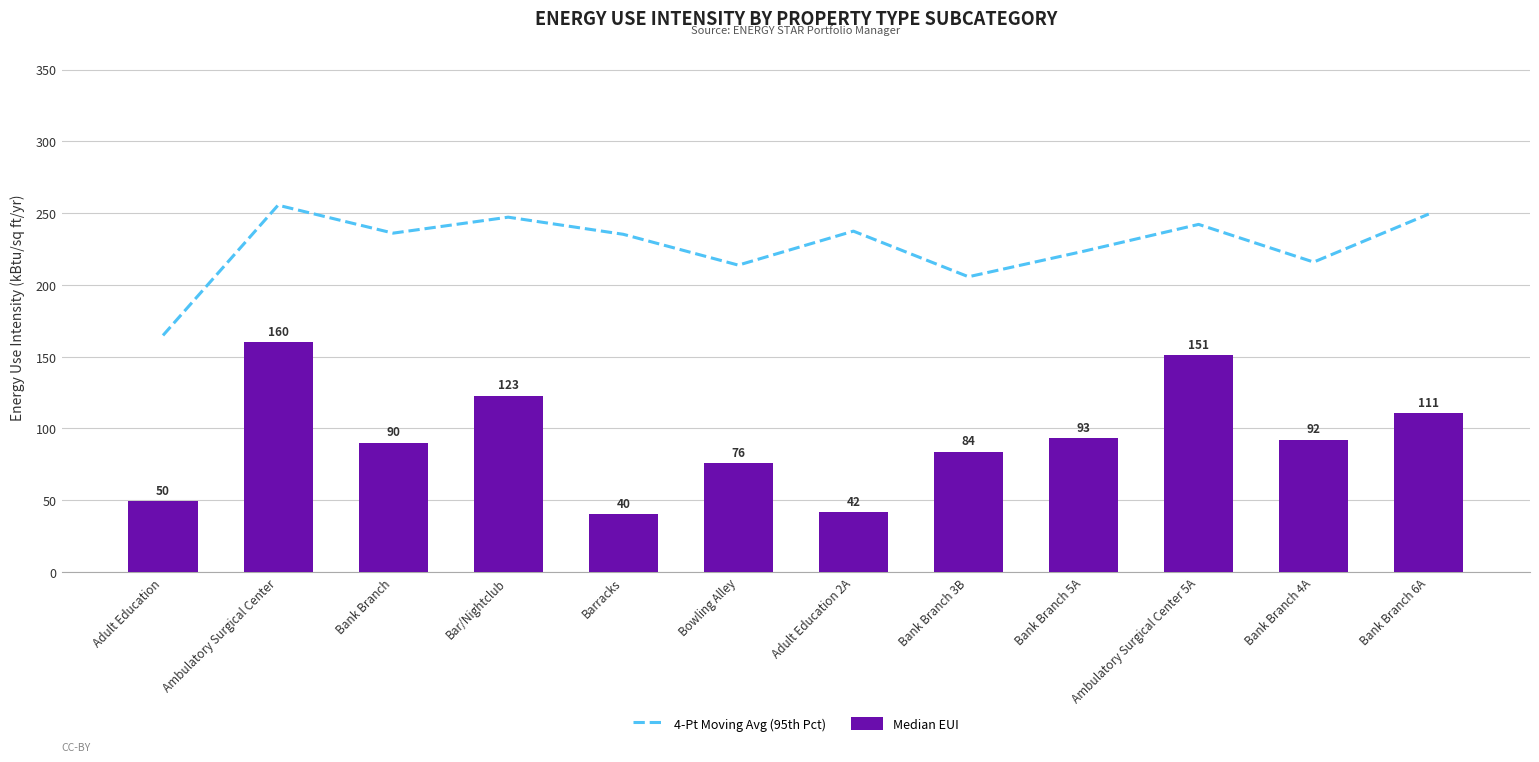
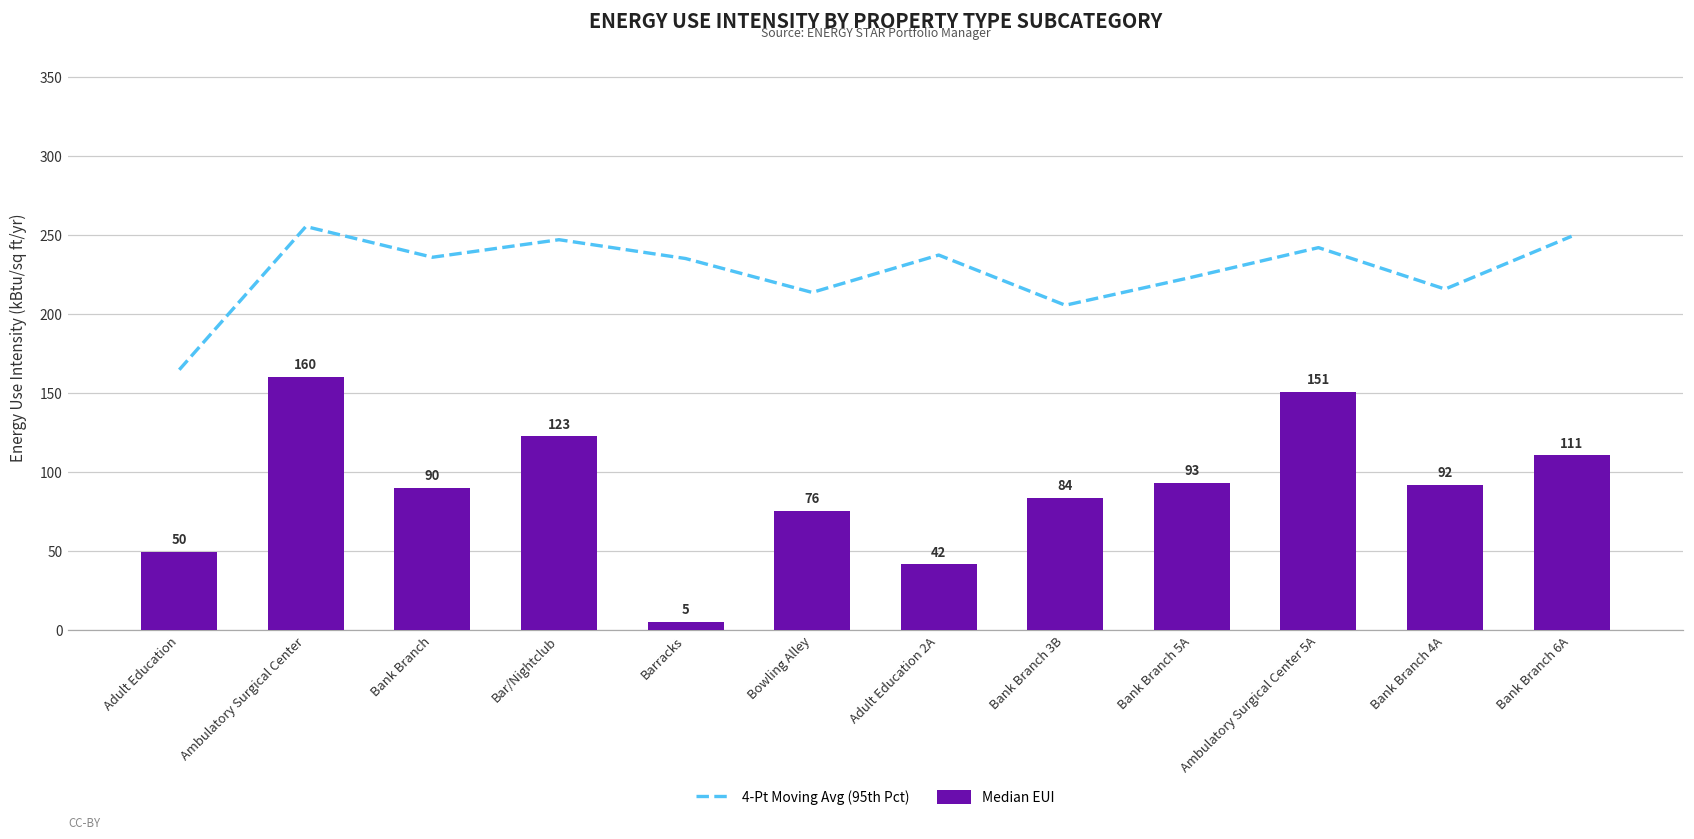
  {
    "4-Pt Moving Avg (95th Pct)": {
      "Adult Education": 165,
      "Ambulatory Surgical Center": 256,
      "Bank Branch": 236,
      "Bar/Nightclub": 247,
      "Barracks": 235,
      "Bowling Alley": 214,
      "Adult Education 2A": 237,
      "Bank Branch 3B": 206,
      "Bank Branch 5A": 223,
      "Ambulatory Surgical Center 5A": 242,
      "Bank Branch 4A": 216,
      "Bank Branch 6A": 249
    },
    "Median EUI": {
      "Adult Education": 50,
      "Ambulatory Surgical Center": 160,
      "Bank Branch": 90,
      "Bar/Nightclub": 123,
-     "Barracks": 40,
+     "Barracks": 5,
      "Bowling Alley": 76,
      "Adult Education 2A": 42,
      "Bank Branch 3B": 84,
      "Bank Branch 5A": 93,
      "Ambulatory Surgical Center 5A": 151,
      "Bank Branch 4A": 92,
      "Bank Branch 6A": 111
    }
  }
